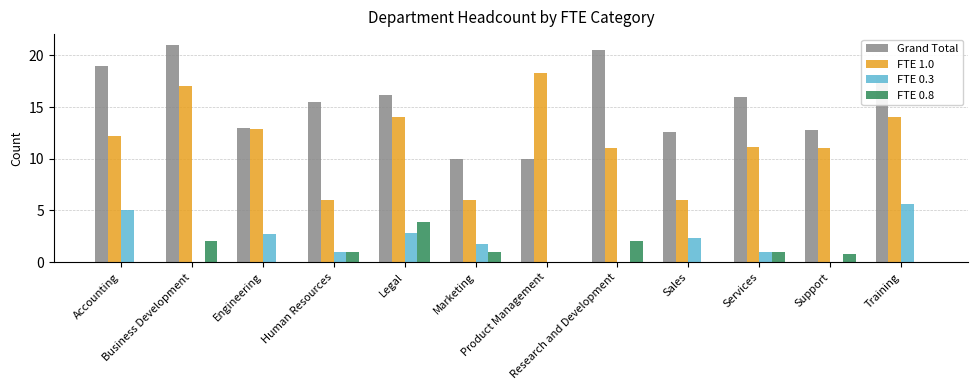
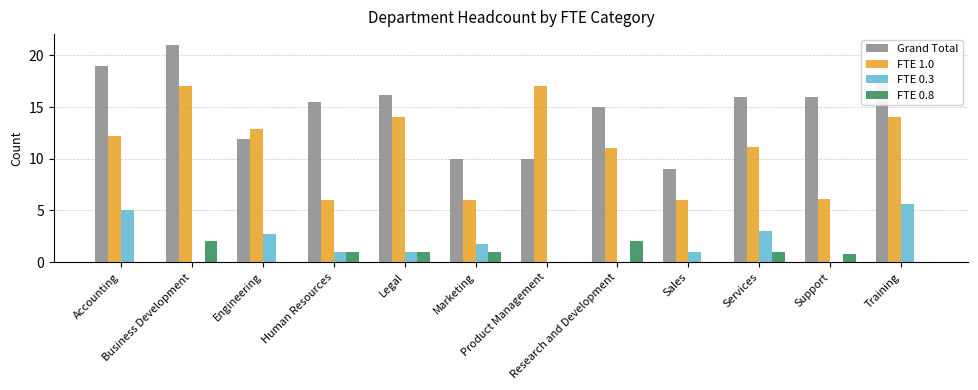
  {
    "Grand Total": {
      "Accounting": 19.0,
      "Business Development": 21.0,
-     "Engineering": 13.0,
+     "Engineering": 11.9,
      "Human Resources": 15.5,
      "Legal": 16.2,
      "Marketing": 10.0,
      "Product Management": 10.0,
-     "Research and Development": 20.5,
-     "Sales": 12.6,
+     "Research and Development": 15.0,
+     "Sales": 9.0,
      "Services": 16.0,
-     "Support": 12.8
+     "Support": 16.0
    },
    "FTE 1.0": {
      "Accounting": 12.2,
      "Business Development": 17.0,
      "Engineering": 12.9,
      "Human Resources": 6.0,
      "Legal": 14.0,
      "Marketing": 6.0,
-     "Product Management": 18.3,
+     "Product Management": 17.0,
      "Research and Development": 11.0,
      "Sales": 6.0,
      "Services": 11.1,
-     "Support": 11.0,
+     "Support": 6.1,
      "Training": 14.0
    },
    "FTE 0.3": {
      "Accounting": 5.0,
      "Business Development": 0.0,
      "Engineering": 2.7,
      "Human Resources": 1.0,
-     "Legal": 2.8,
+     "Legal": 1.0,
      "Marketing": 1.8,
      "Product Management": 0.0,
      "Research and Development": 0.0,
-     "Sales": 2.3,
-     "Services": 1,
+     "Sales": 1.0,
+     "Services": 3,
      "Support": 0.0,
      "Training": 5.6
    },
    "FTE 0.8": {
      "Accounting": 0.0,
      "Business Development": 2.0,
      "Engineering": 0.0,
      "Human Resources": 1.0,
-     "Legal": 3.9,
+     "Legal": 1.0,
      "Marketing": 1.0,
      "Product Management": 0.0,
      "Research and Development": 2.0,
      "Sales": 0.0,
      "Services": 1.0,
      "Support": 0.8,
      "Training": 0.0
    }
  }
